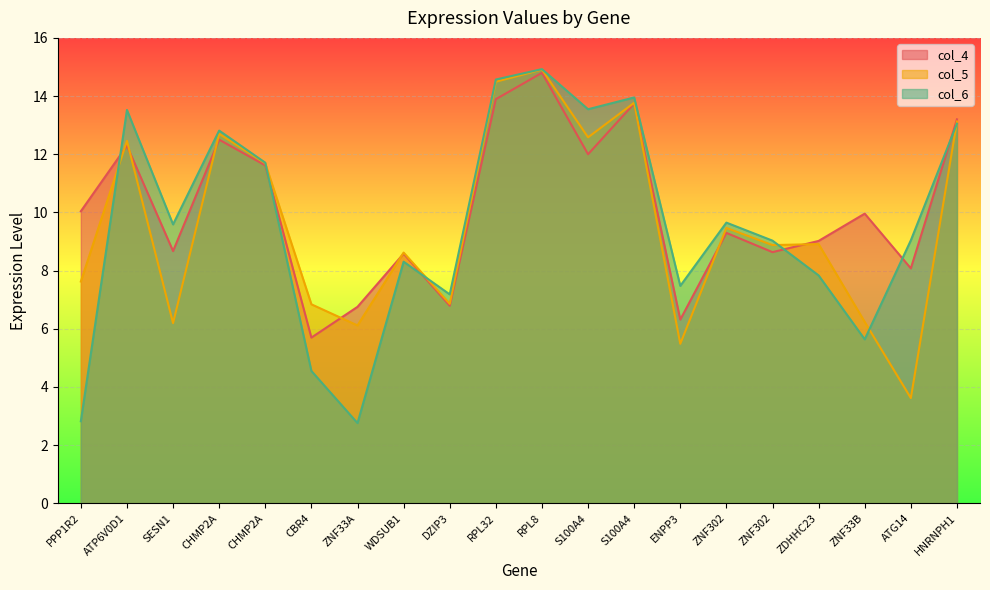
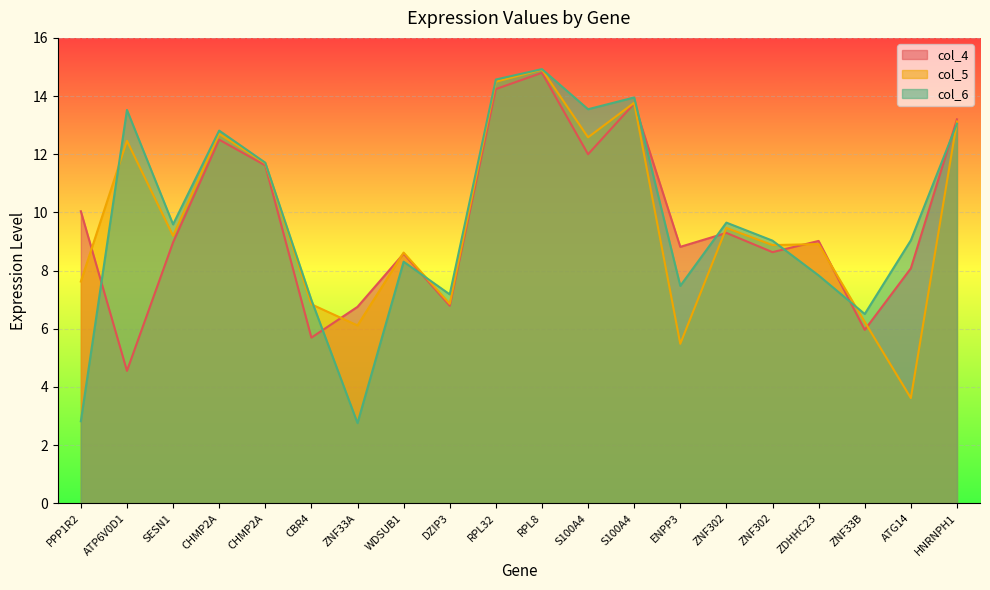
  {
    "col_4": {
      "PPP1R2": 10.0,
-     "ATP6V0D1": 12.3,
-     "SESN1": 8.7,
+     "ATP6V0D1": 4.6,
+     "SESN1": 9.0,
      "CBR4": 5.7,
      "ZNF33A": 6.8,
-     "RPL32": 13.9,
+     "RPL32": 14.2,
      "RPL8": 14.8,
-     "ENPP3": 6.3,
+     "ENPP3": 8.8,
      "ZDHHC23": 9.0,
-     "ZNF33B": 10.0,
+     "ZNF33B": 6.0,
      "ATG14": 8.1
    },
    "col_5": {
      "PPP1R2": 7.6,
      "ATP6V0D1": 12.5,
-     "SESN1": 6.2,
+     "SESN1": 9.2,
      "CBR4": 6.8,
      "ZNF33A": 6.1,
      "ENPP3": 5.5,
      "ZDHHC23": 8.9,
      "ZNF33B": 6.2,
      "ATG14": 3.6
    },
    "col_6": {
      "PPP1R2": 2.8,
      "ATP6V0D1": 13.5,
      "SESN1": 9.6,
-     "CBR4": 4.5,
+     "CBR4": 7.0,
      "ZNF33A": 2.8,
      "WDSUB1": 8.3,
      "DZIP3": 7.2,
      "ENPP3": 7.5,
      "ZDHHC23": 7.8,
-     "ZNF33B": 5.6,
+     "ZNF33B": 6.5,
      "ATG14": 9.0
    }
  }
